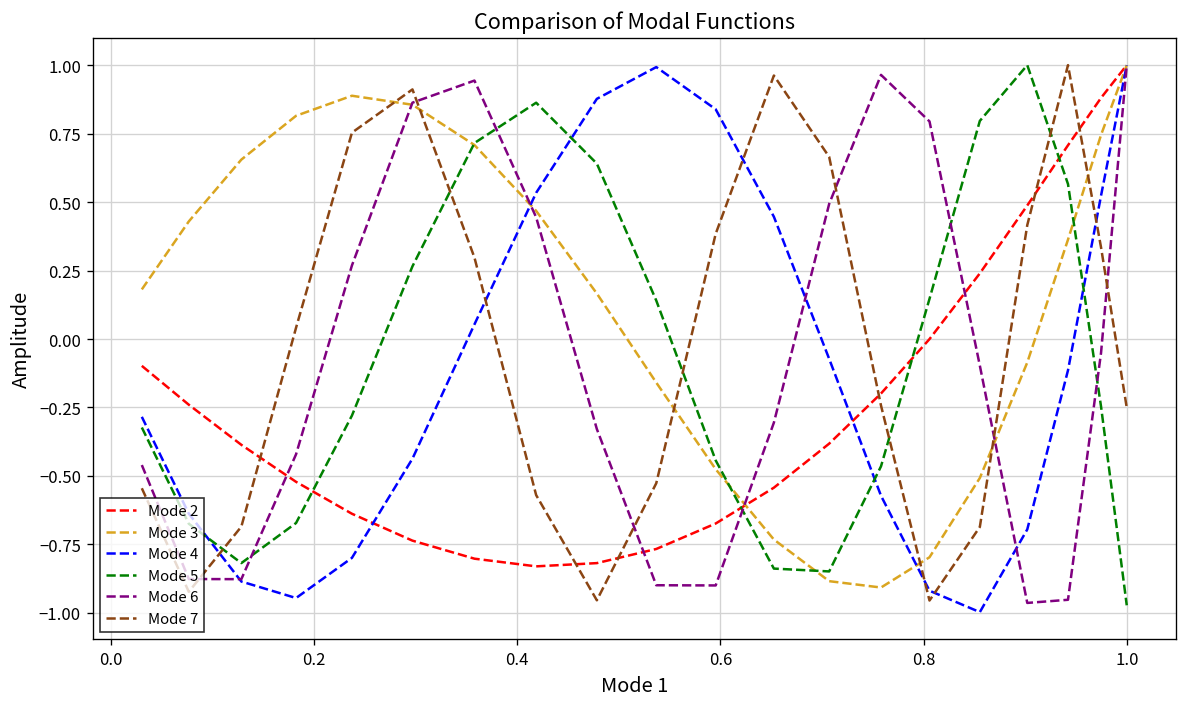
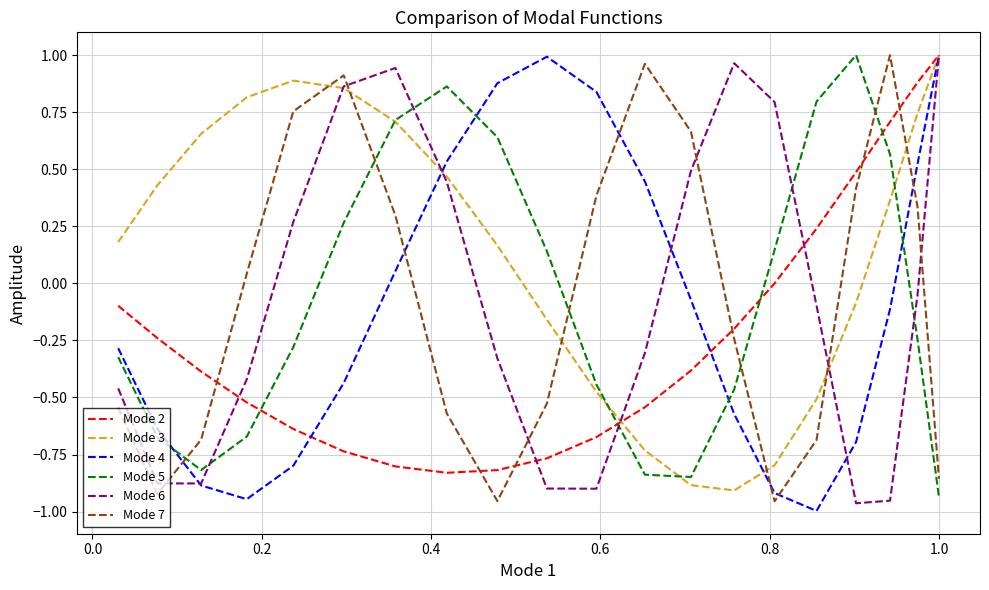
  {
    "Mode 5": {
-     "1.0": -0.97
+     "1.0": -0.94
    },
    "Mode 7": {
-     "1.0": -0.25
+     "1.0": -0.86
    }
  }
